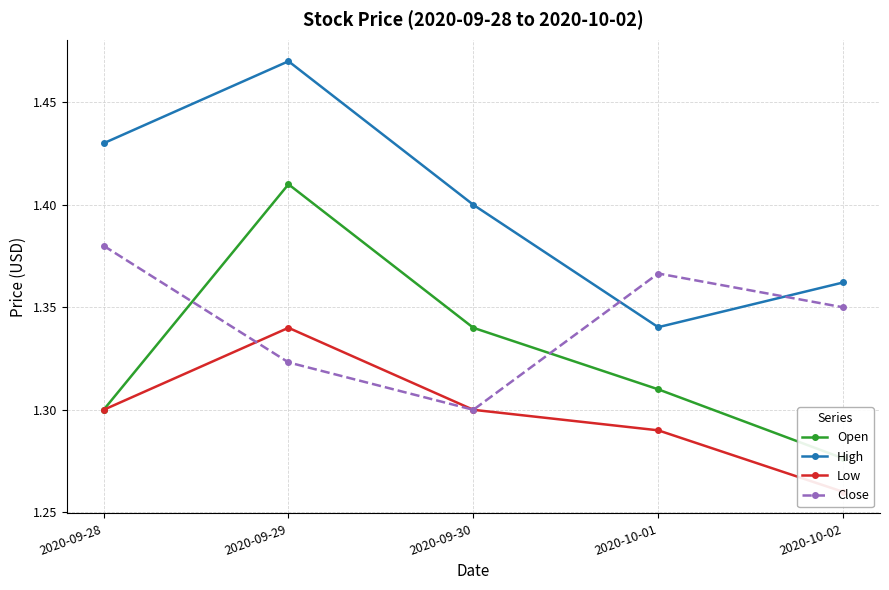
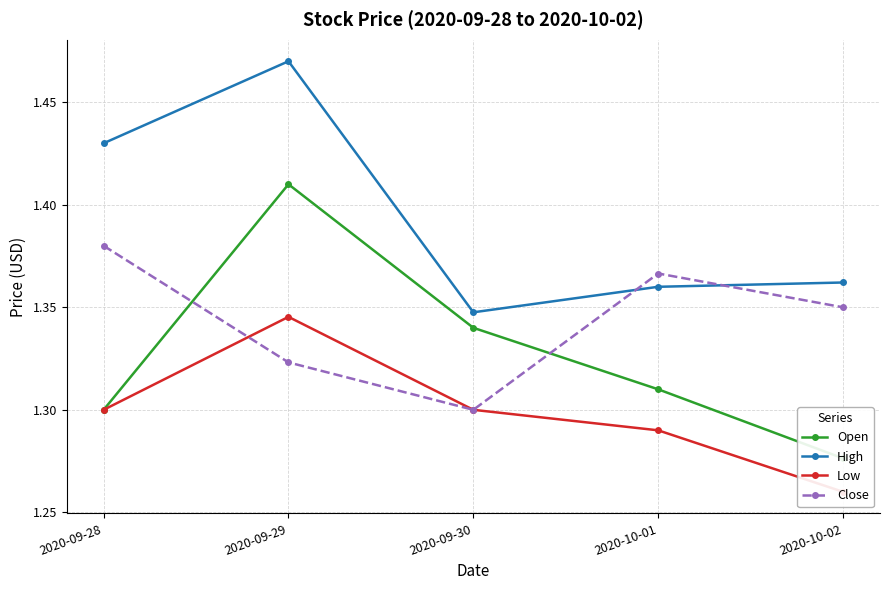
  {
    "Open": {
      "2020-09-29": 1.410,
      "2020-09-30": 1.340,
      "2020-10-01": 1.310
    },
    "High": {
      "2020-09-28": 1.430,
      "2020-09-29": 1.470,
-     "2020-09-30": 1.400,
-     "2020-10-01": 1.340,
+     "2020-09-30": 1.348,
+     "2020-10-01": 1.360,
      "2020-10-02": 1.362
    },
    "Low": {
-     "2020-09-29": 1.340,
+     "2020-09-29": 1.345,
      "2020-10-01": 1.290
    },
    "Close": {
      "2020-09-28": 1.380,
      "2020-09-29": 1.323,
      "2020-10-01": 1.366,
      "2020-10-02": 1.350
    }
  }
